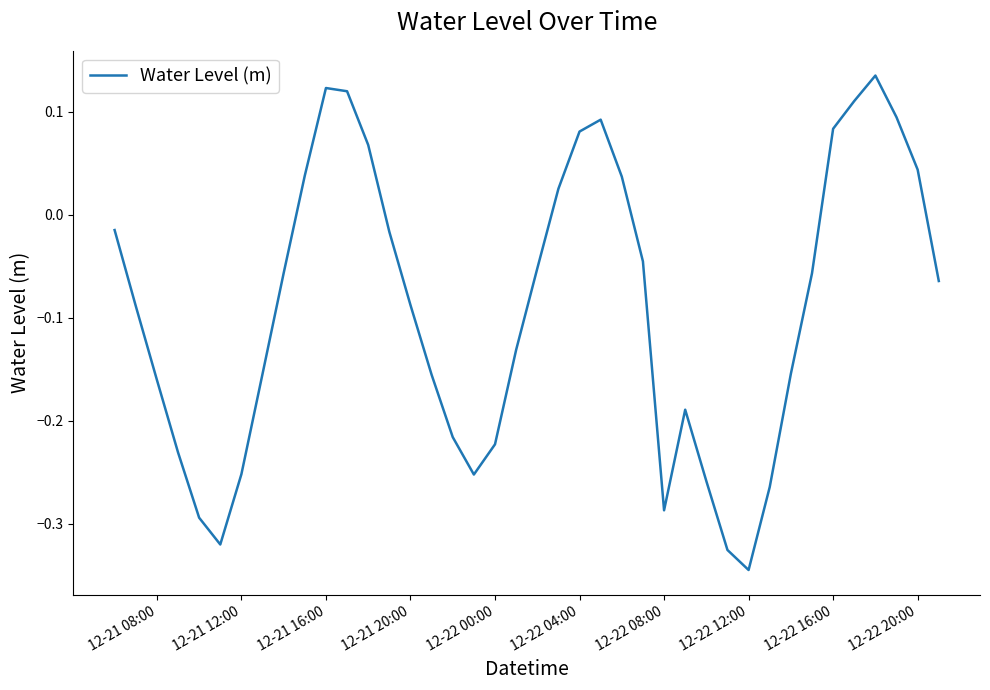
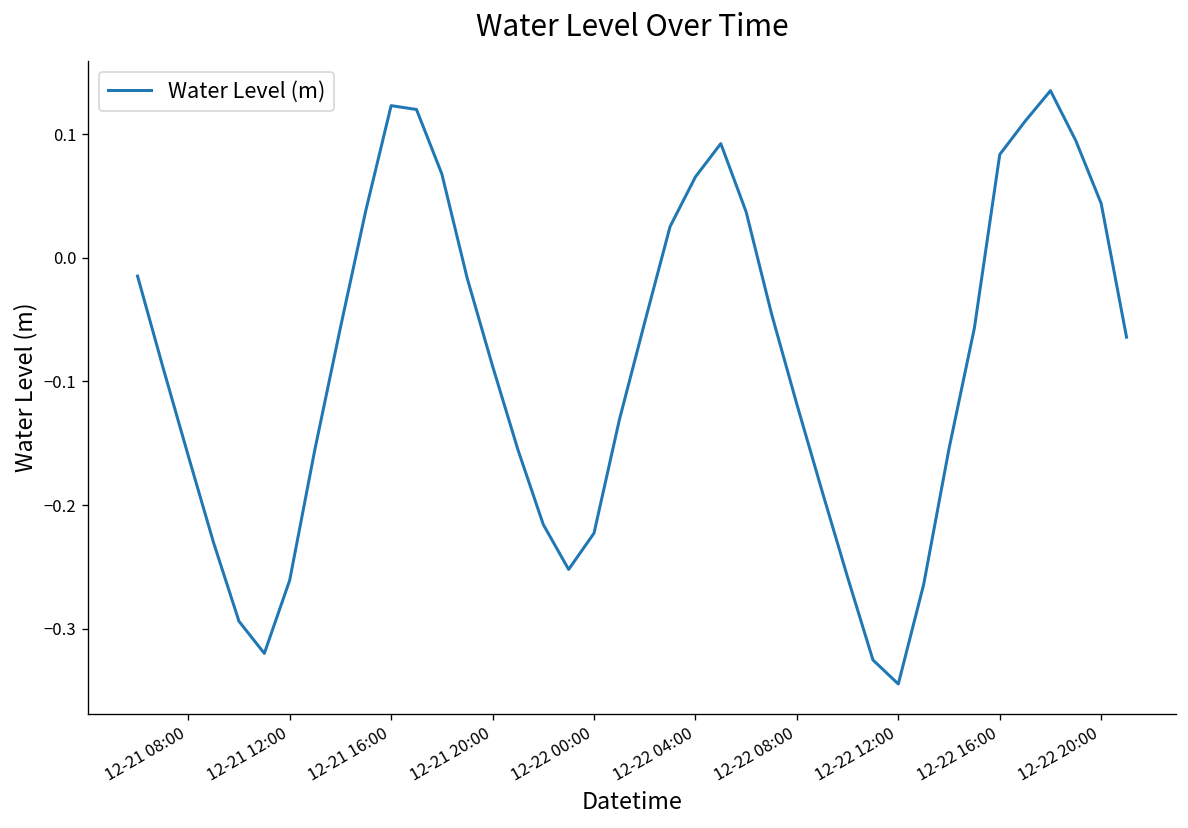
  {
    "12-21 08:00": -0.160,
-   "12-21 12:00": -0.252,
+   "12-21 12:00": -0.261,
    "12-21 16:00": 0.123,
    "12-21 20:00": -0.088,
    "12-22 00:00": -0.223,
-   "12-22 04:00": 0.081,
-   "12-22 08:00": -0.287,
+   "12-22 04:00": 0.065,
+   "12-22 08:00": -0.119,
    "12-22 12:00": -0.345,
    "12-22 16:00": 0.083,
    "12-22 20:00": 0.044
  }
